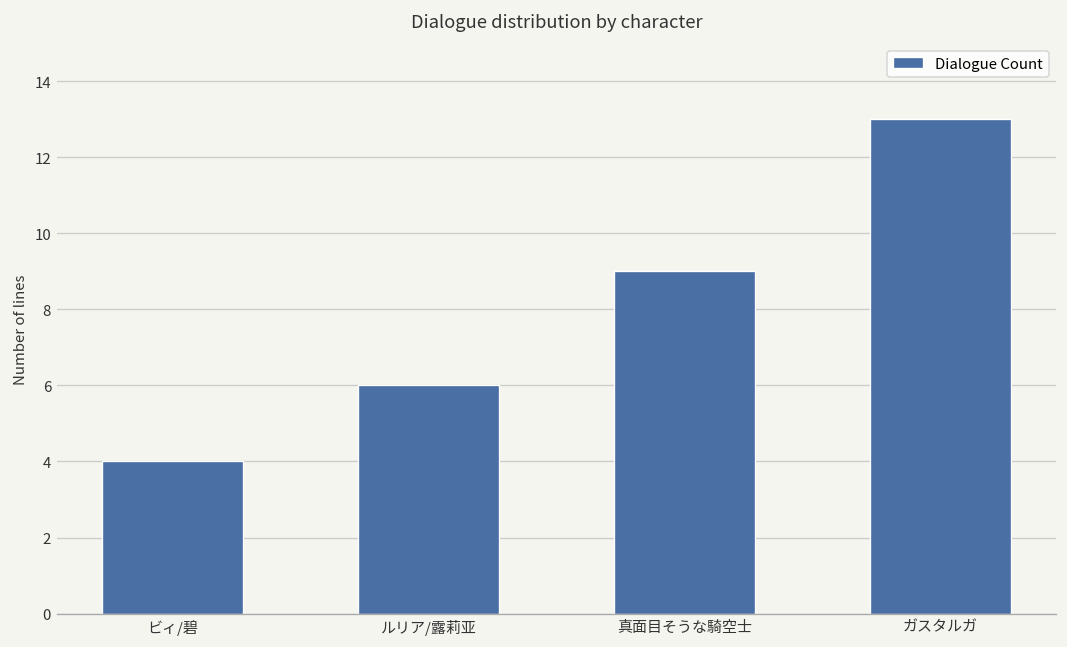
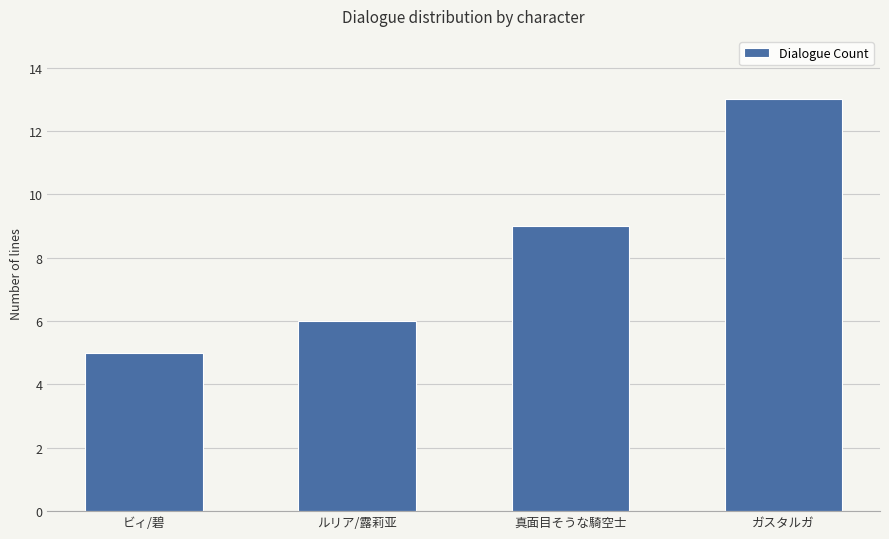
  {
-   "ビィ/碧": 4,
+   "ビィ/碧": 5,
    "ルリア/露莉亚": 6,
    "真面目そうな騎空士": 9,
    "ガスタルガ": 13
  }
